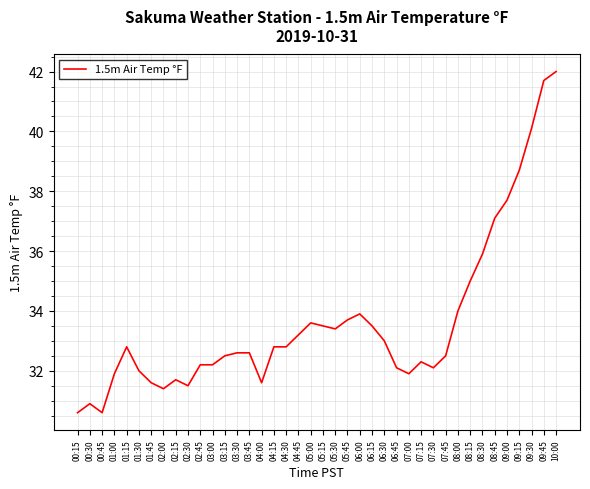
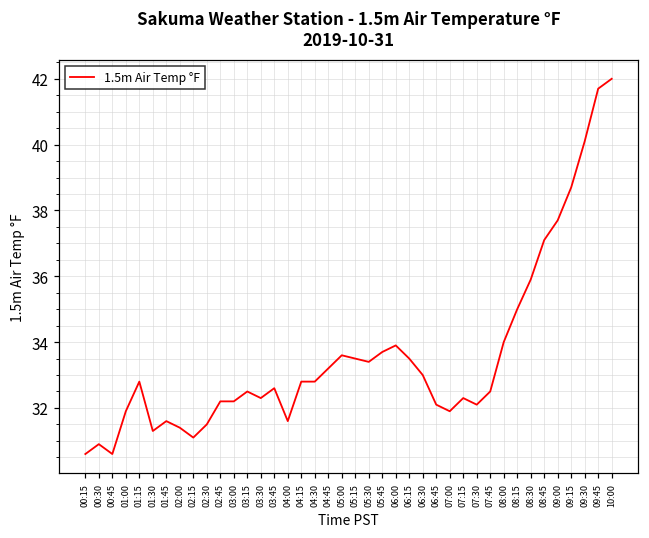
  {
    "00:15": 30.6,
    "00:30": 30.9,
    "00:45": 30.6,
    "01:00": 31.9,
    "01:15": 32.8,
-   "01:30": 32.0,
+   "01:30": 31.3,
    "01:45": 31.6,
    "02:00": 31.4,
-   "02:15": 31.7,
+   "02:15": 31.1,
    "02:30": 31.5,
    "02:45": 32.2,
    "03:00": 32.2,
    "03:15": 32.5,
-   "03:30": 32.6,
+   "03:30": 32.3,
    "03:45": 32.6,
    "04:00": 31.6,
    "04:15": 32.8,
    "04:30": 32.8,
    "04:45": 33.2,
    "05:00": 33.6,
    "05:15": 33.5,
    "05:30": 33.4,
    "05:45": 33.7,
    "06:00": 33.9,
    "06:15": 33.5,
    "06:30": 33.0,
    "06:45": 32.1,
    "07:00": 31.9,
    "07:15": 32.3,
    "07:30": 32.1,
    "07:45": 32.5,
    "08:00": 34.0,
    "08:15": 35.0,
    "08:30": 35.9,
    "08:45": 37.1,
    "09:00": 37.7,
    "09:15": 38.7,
    "09:30": 40.1,
    "09:45": 41.7,
    "10:00": 42.0
  }
